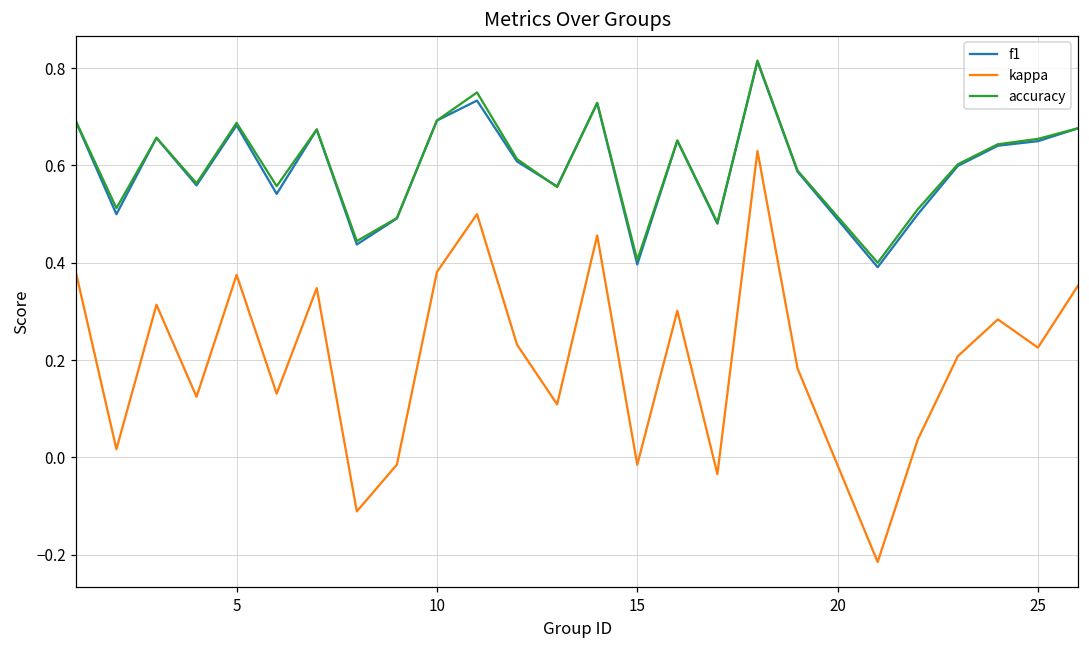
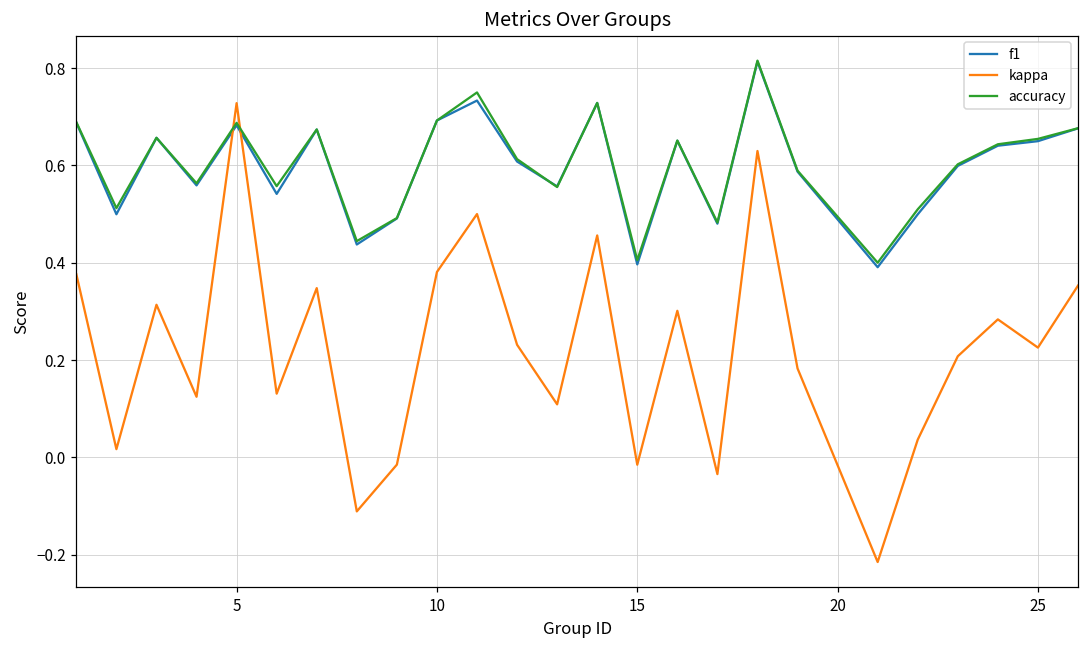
  {
    "f1": {
      "15": 0.40
    },
    "kappa": {
-     "5": 0.38,
+     "5": 0.73,
      "10": 0.38,
      "15": -0.02,
      "25": 0.23
    },
    "accuracy": {
      "15": 0.41
    }
  }
